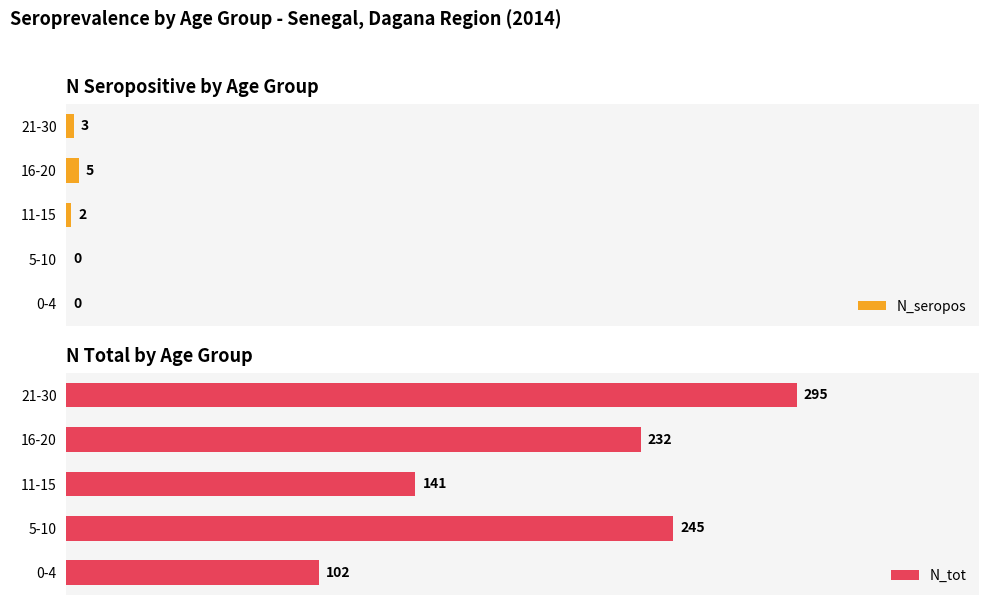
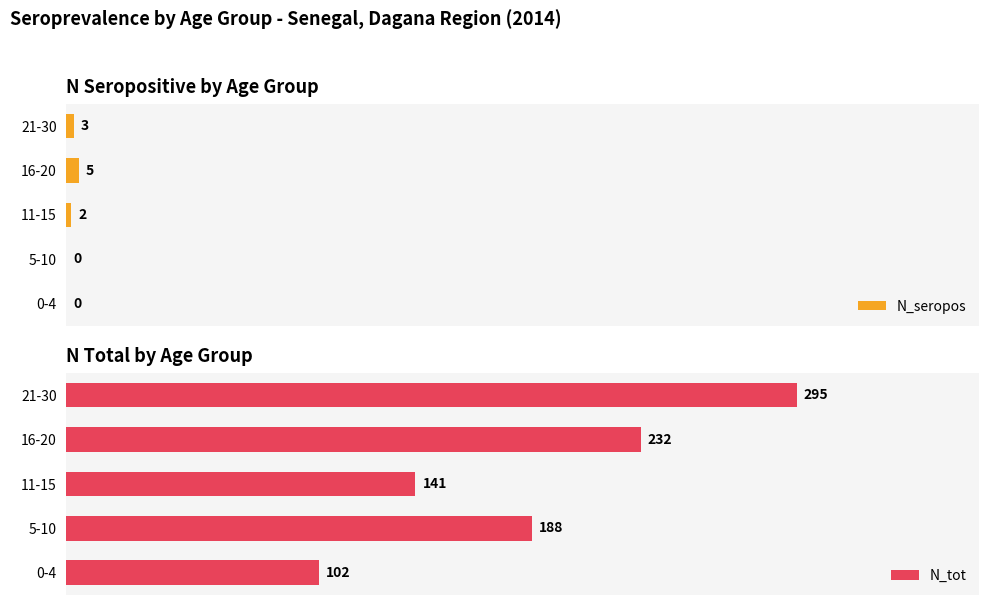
  {
    "N Seropositive by Age Group": {
      "21-30": 3,
      "16-20": 5,
      "11-15": 2,
      "5-10": 0,
      "0-4": 0
    },
    "N Total by Age Group": {
      "21-30": 295,
      "16-20": 232,
      "11-15": 141,
-     "5-10": 245,
+     "5-10": 188,
      "0-4": 102
    }
  }
